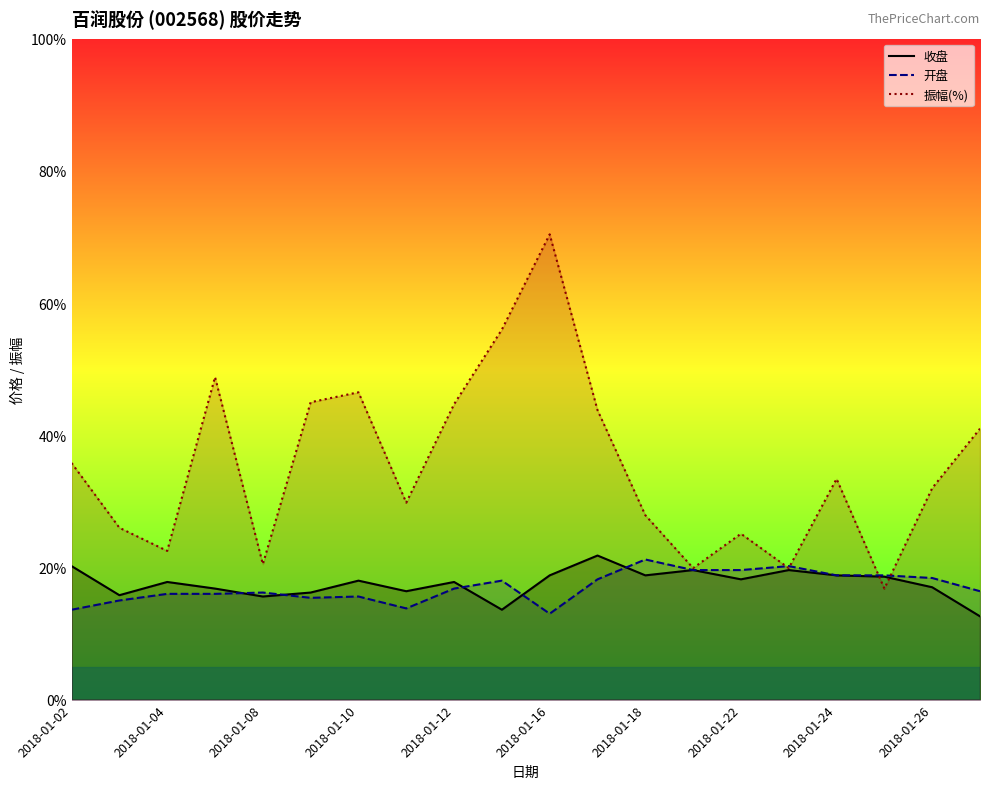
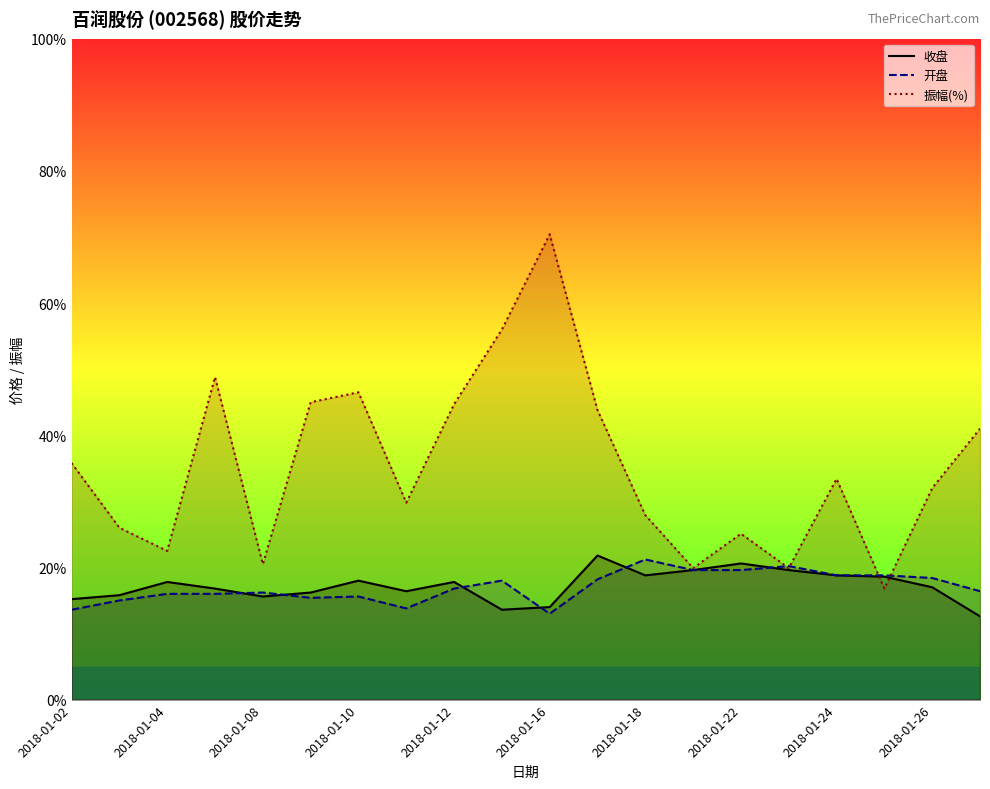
  {
    "收盘": {
-     "2018-01-02": "20%",
+     "2018-01-02": "15%",
      "2018-01-04": "18%",
      "2018-01-08": "16%",
      "2018-01-10": "18%",
      "2018-01-12": "18%",
-     "2018-01-16": "19%",
+     "2018-01-16": "14%",
      "2018-01-18": "19%",
-     "2018-01-22": "18%",
+     "2018-01-22": "21%",
      "2018-01-26": "17%"
    }
  }
